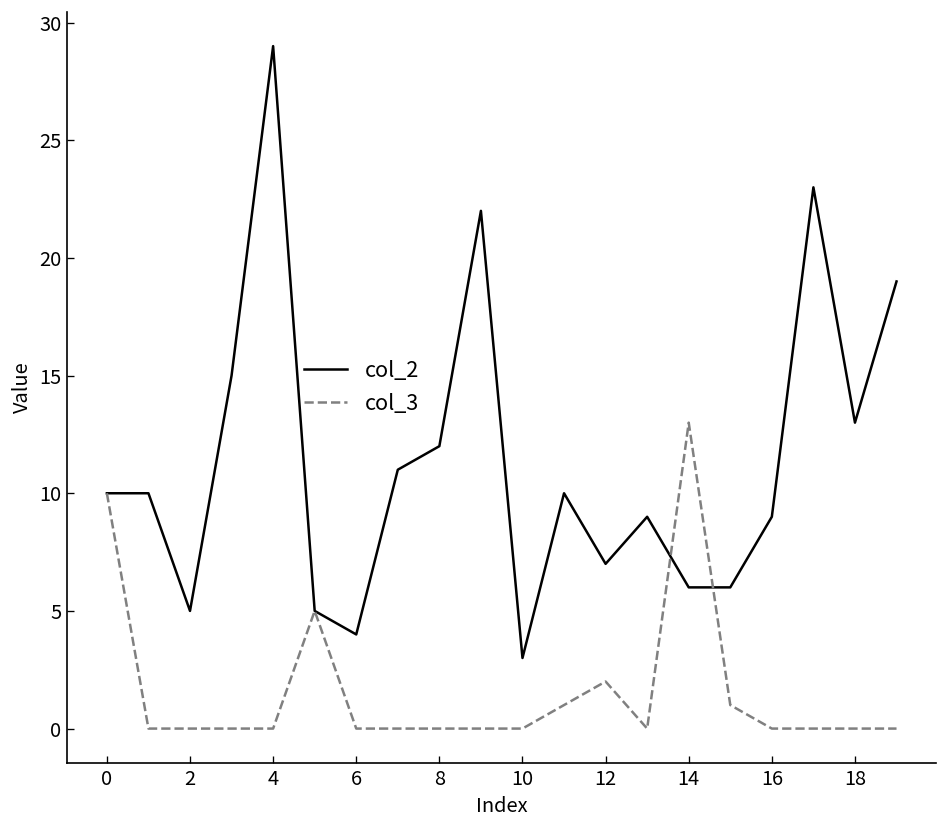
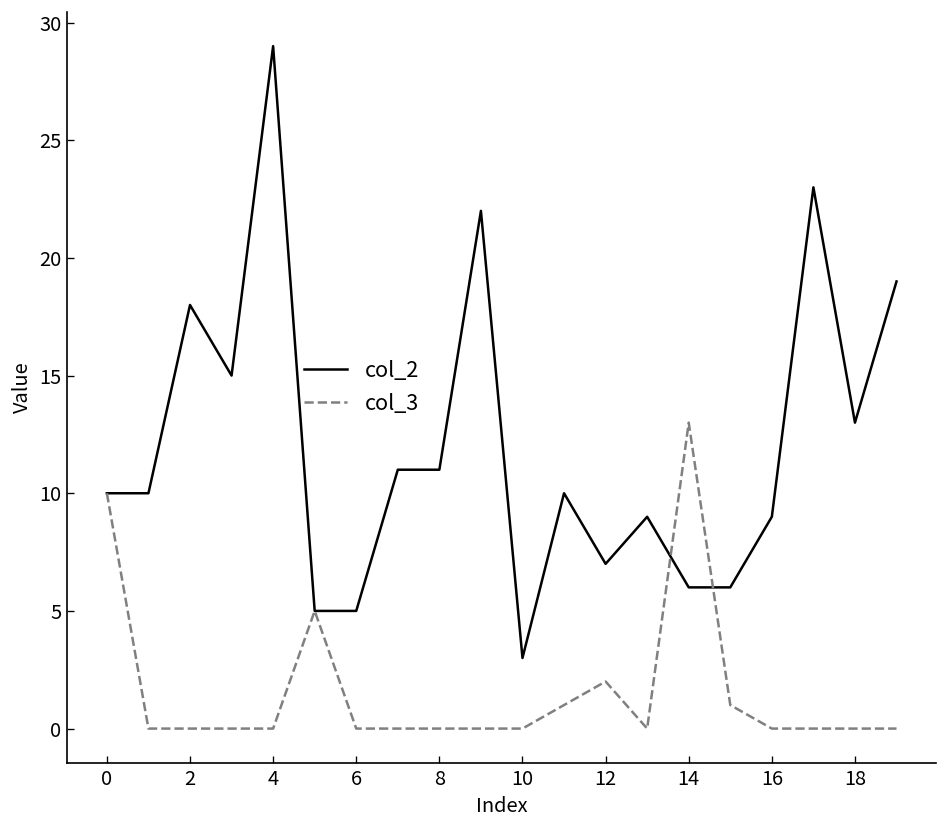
  {
    "col_2": {
-     "2": 5,
+     "2": 18,
      "4": 29,
-     "6": 4,
-     "8": 12,
+     "6": 5,
+     "8": 11,
      "10": 3,
      "12": 7,
      "14": 6,
      "16": 9,
      "18": 13
    },
    "col_3": {
      "2": 0,
      "4": 0,
      "6": 0,
      "8": 0,
      "10": 0,
      "12": 2,
      "14": 13,
      "16": 0,
      "18": 0
    }
  }
